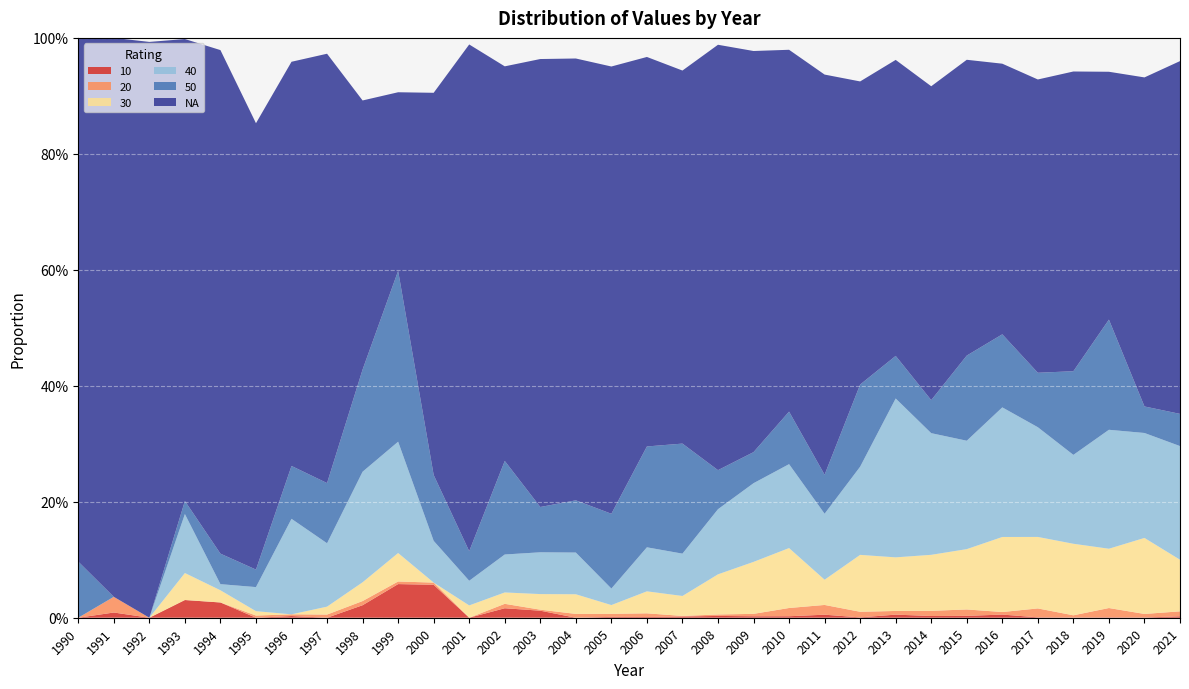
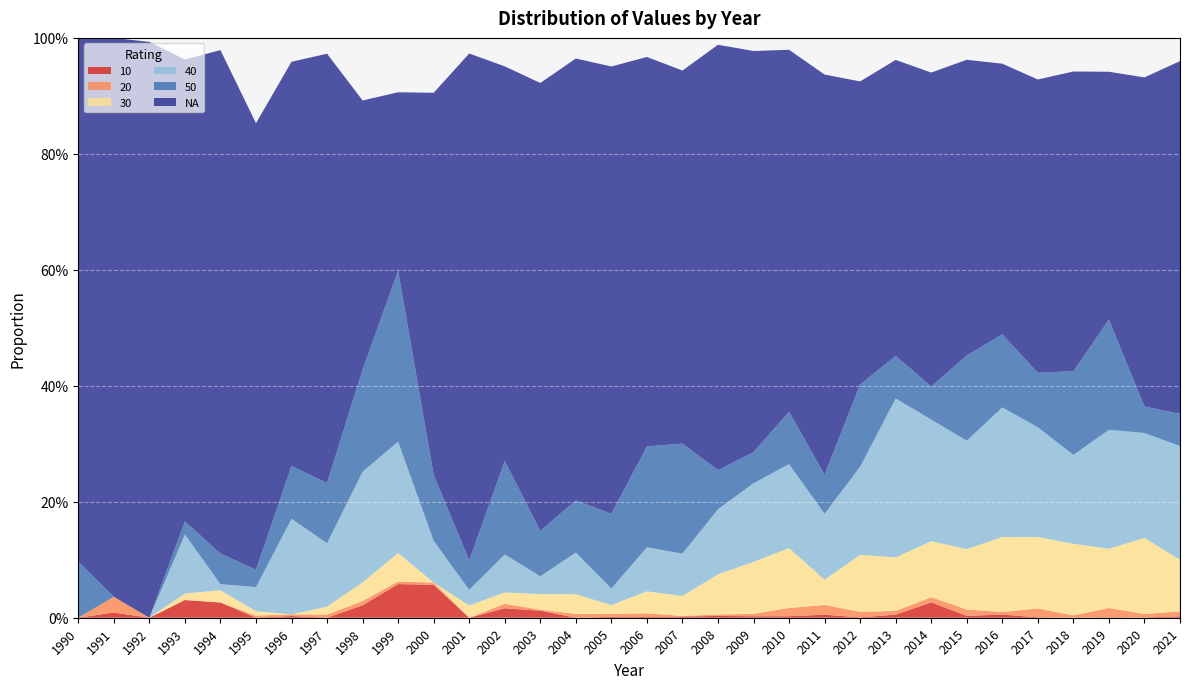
  {
    "10": {
      "1991": "1%",
      "1997": "0%",
      "1998": "2%",
      "1999": "6%",
      "2002": "2%",
      "2004": "0%",
      "2011": "1%",
      "2013": "1%",
-     "2014": "0%",
+     "2014": "3%",
      "2016": "1%"
    },
    "20": {
      "1997": "1%",
      "1998": "1%",
      "1999": "0%",
      "2002": "1%",
      "2004": "1%",
      "2005": "1%",
      "2006": "1%",
      "2010": "1%",
      "2011": "2%",
      "2012": "1%",
      "2013": "1%",
      "2014": "1%",
      "2015": "1%",
      "2016": "0%",
      "2017": "2%",
      "2019": "2%",
      "2020": "1%",
      "2021": "1%"
    },
    "30": {
-     "1993": "5%",
+     "1993": "1%",
      "1994": "2%",
      "1995": "1%",
      "1997": "1%",
      "1998": "3%",
      "1999": "5%",
      "2001": "2%",
      "2002": "2%",
      "2003": "3%",
      "2004": "3%",
      "2005": "2%",
      "2006": "4%",
      "2007": "3%",
      "2008": "7%",
      "2009": "9%",
      "2010": "10%",
      "2011": "4%",
      "2012": "10%",
      "2013": "9%",
      "2014": "10%",
      "2015": "10%",
      "2016": "13%",
      "2017": "12%",
      "2018": "12%",
      "2019": "10%",
      "2020": "13%",
      "2021": "9%"
    },
    "40": {
      "1993": "10%",
      "1994": "1%",
      "1995": "4%",
      "1996": "16%",
      "1997": "11%",
      "1998": "19%",
      "1999": "19%",
      "2000": "7%",
-     "2001": "4%",
+     "2001": "3%",
      "2002": "7%",
-     "2003": "7%",
+     "2003": "3%",
      "2004": "7%",
      "2005": "3%",
      "2006": "8%",
      "2007": "7%",
      "2008": "11%",
      "2009": "14%",
      "2010": "14%",
      "2011": "11%",
      "2012": "15%",
      "2013": "27%",
      "2014": "21%",
      "2015": "19%",
      "2016": "22%",
      "2017": "19%",
      "2018": "15%",
      "2019": "21%",
      "2020": "18%",
      "2021": "20%"
    },
    "50": {
      "1990": "10%",
      "1993": "2%",
      "1994": "5%",
      "1995": "3%",
      "1996": "9%",
      "1997": "10%",
      "1998": "18%",
      "1999": "29%",
      "2000": "11%",
      "2001": "5%",
      "2002": "16%",
      "2003": "8%",
      "2004": "9%",
      "2005": "13%",
      "2006": "17%",
      "2007": "19%",
      "2008": "7%",
      "2009": "5%",
      "2010": "9%",
      "2011": "7%",
      "2012": "14%",
      "2013": "7%",
      "2014": "6%",
      "2015": "15%",
      "2016": "13%",
      "2017": "9%",
      "2018": "14%",
      "2019": "19%",
      "2020": "5%",
      "2021": "6%"
    },
    "NA": {
      "1990": "90%",
      "1991": "96%",
      "1992": "99%",
      "1994": "87%",
      "1995": "77%",
      "1996": "70%",
      "1997": "74%",
      "1998": "46%",
      "1999": "31%",
      "2000": "66%",
      "2001": "87%",
      "2002": "68%",
      "2003": "77%",
      "2004": "76%",
      "2005": "77%",
      "2006": "67%",
      "2007": "64%",
      "2008": "73%",
      "2009": "69%",
      "2010": "62%",
      "2011": "69%",
      "2012": "52%",
      "2013": "51%",
      "2014": "54%",
      "2015": "51%",
      "2016": "47%",
      "2017": "51%",
      "2018": "52%",
      "2019": "43%",
      "2020": "57%",
      "2021": "61%"
    }
  }
